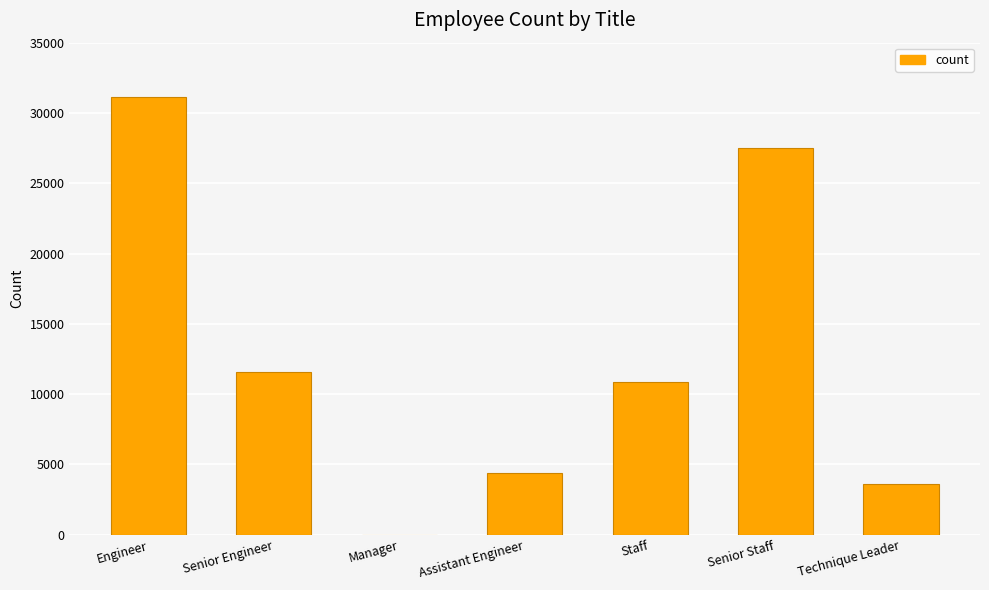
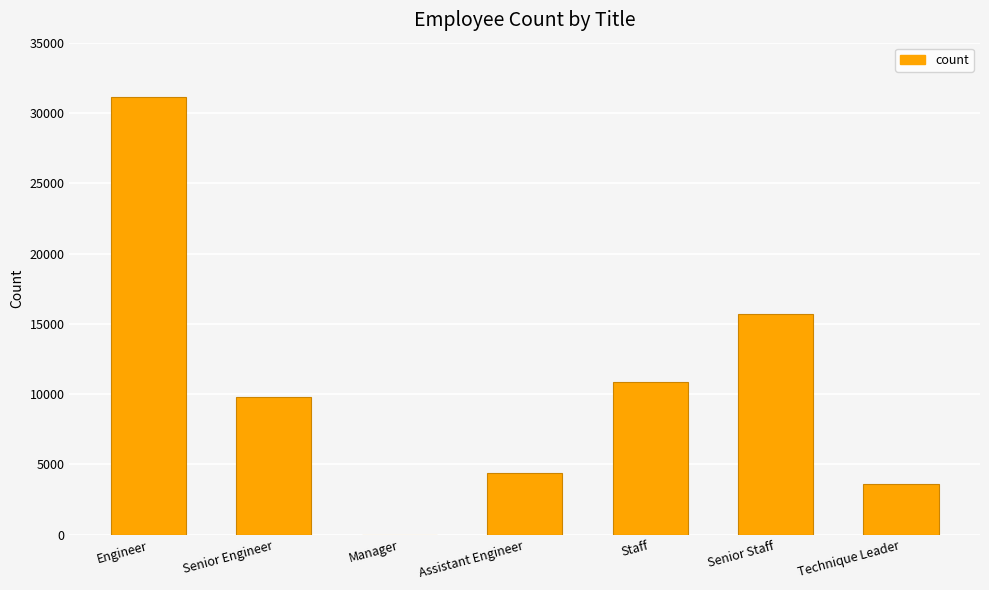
  {
    "Engineer": 31100,
-   "Senior Engineer": 11600,
+   "Senior Engineer": 9800,
    "Assistant Engineer": 4400,
    "Staff": 10900,
-   "Senior Staff": 27500,
+   "Senior Staff": 15700,
    "Technique Leader": 3600
  }
